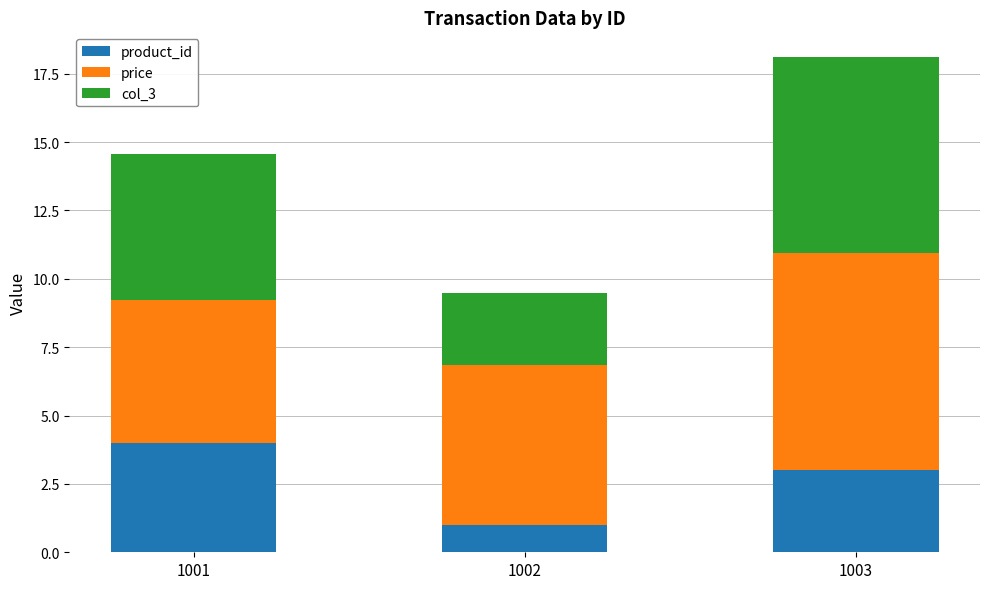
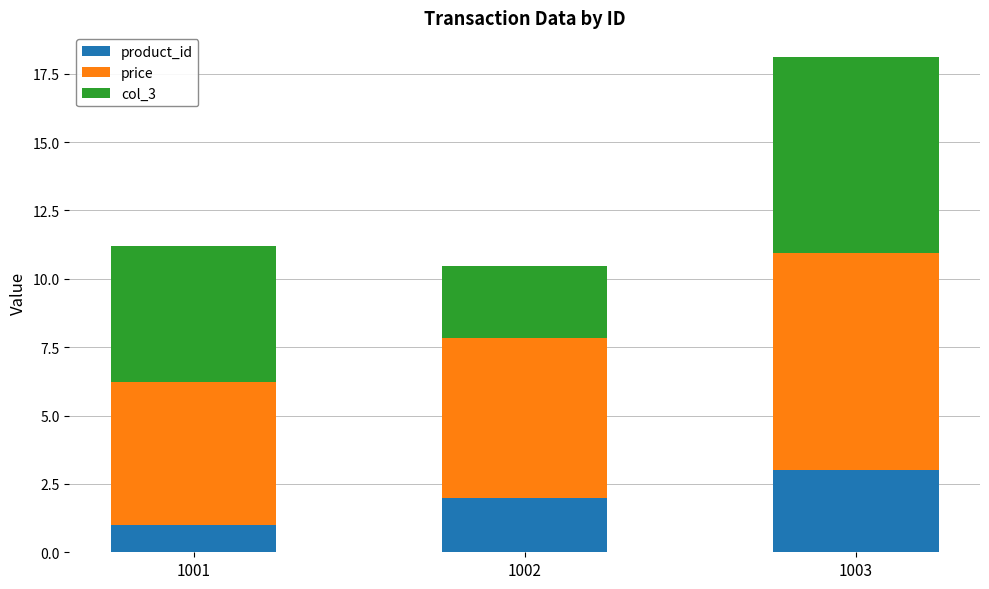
  {
    "product_id": {
-     "1001": 4,
-     "1002": 1,
+     "1001": 1,
+     "1002": 2,
      "1003": 3
    },
    "price": {
      "1001": 5.2,
      "1002": 5.8,
      "1003": 7.9
    },
    "col_3": {
-     "1001": 5.4,
+     "1001": 5.0,
      "1002": 2.6,
      "1003": 7.2
    }
  }
